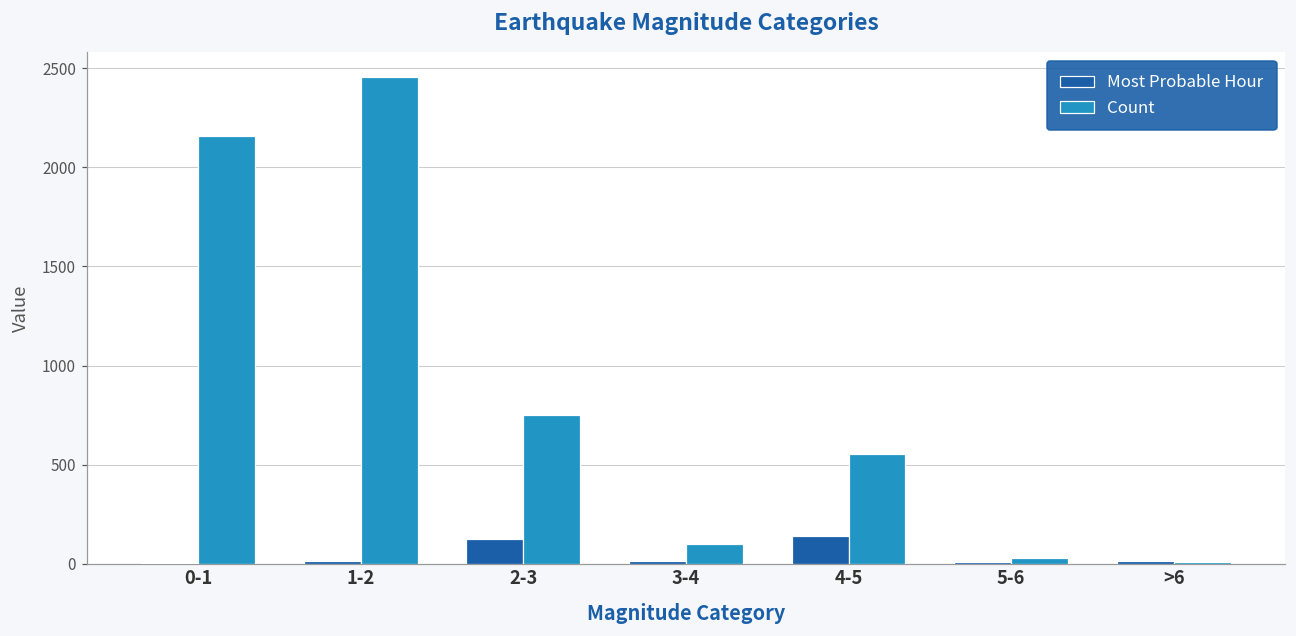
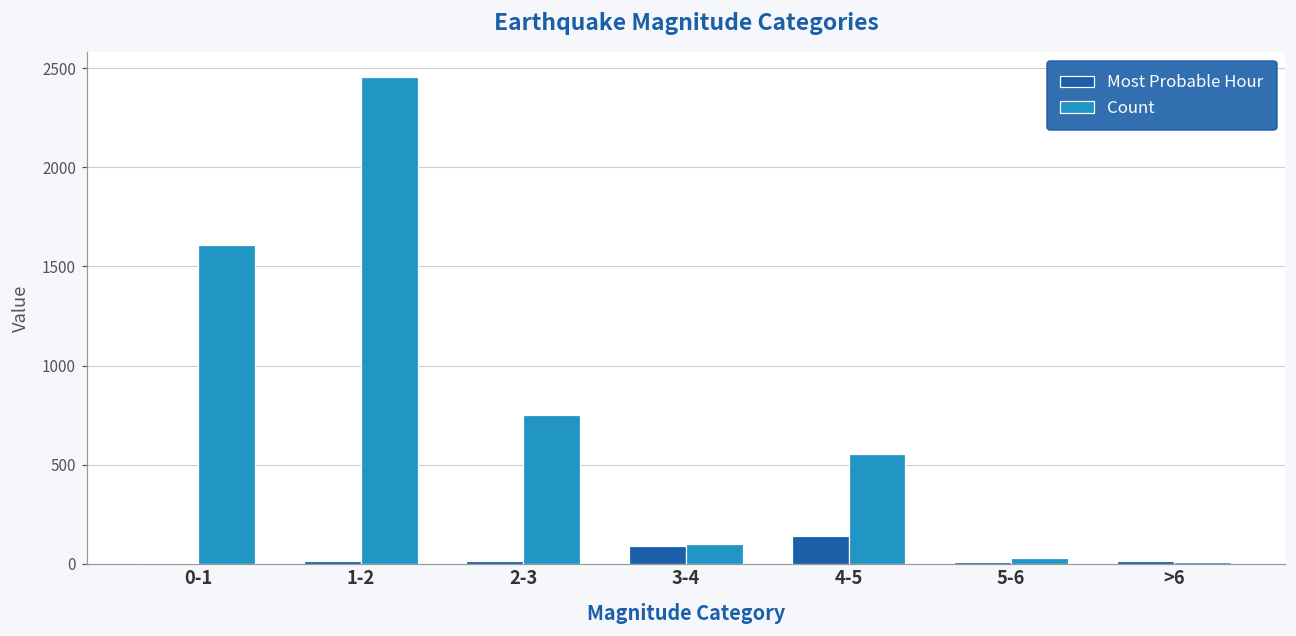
  {
    "Most Probable Hour": {
      "1-2": 10,
-     "2-3": 120,
-     "3-4": 20,
+     "2-3": 20,
+     "3-4": 90,
      "4-5": 140
    },
    "Count": {
-     "0-1": 2160,
+     "0-1": 1610,
      "1-2": 2460,
      "2-3": 750,
      "3-4": 100,
      "4-5": 550,
      "5-6": 30
    }
  }
